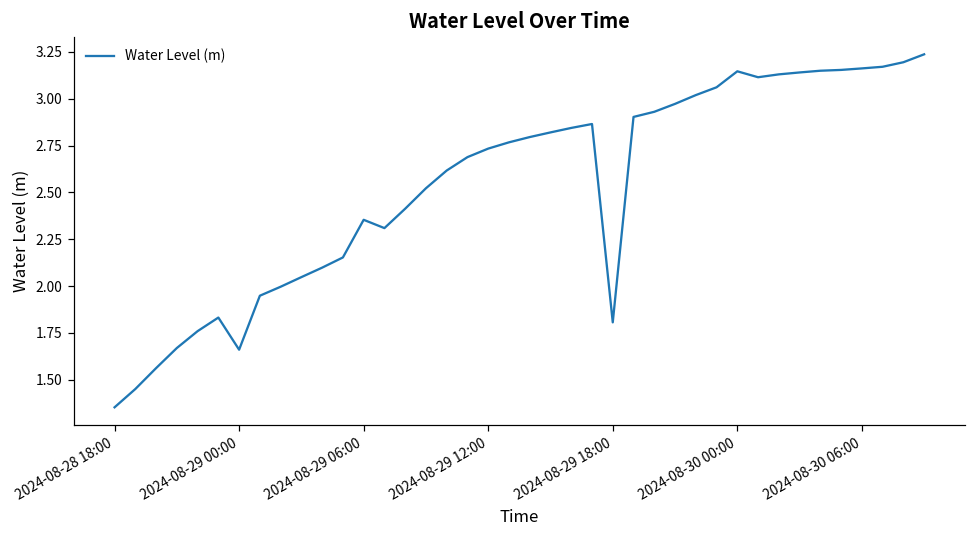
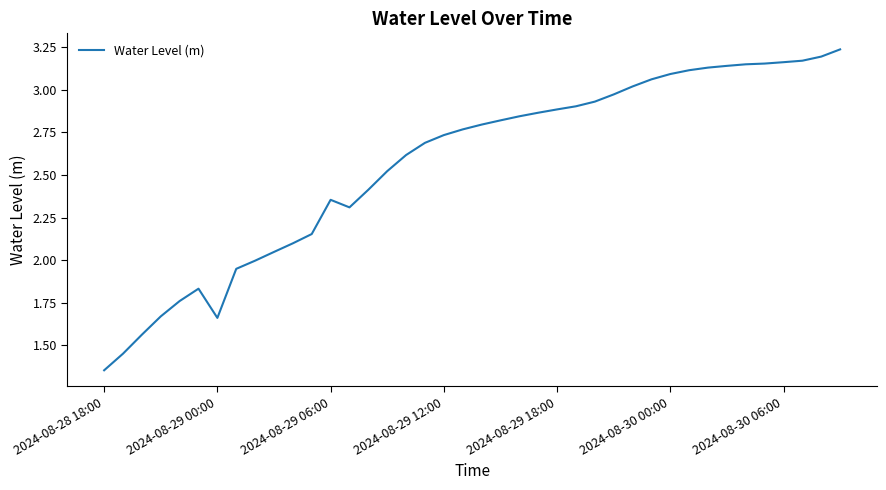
  {
    "2024-08-28 18:00": 1.35,
    "2024-08-29 00:00": 1.66,
    "2024-08-29 06:00": 2.35,
    "2024-08-29 12:00": 2.73,
-   "2024-08-29 18:00": 1.81,
-   "2024-08-30 00:00": 3.15,
+   "2024-08-29 18:00": 2.88,
+   "2024-08-30 00:00": 3.09,
    "2024-08-30 06:00": 3.16
  }
